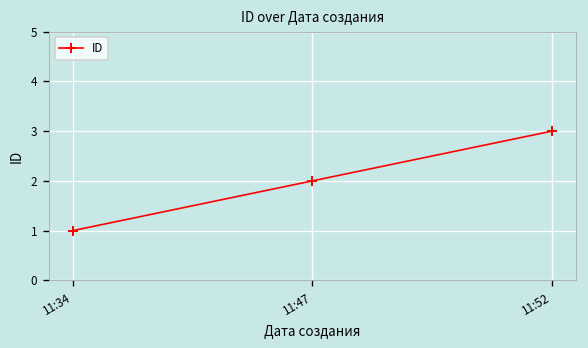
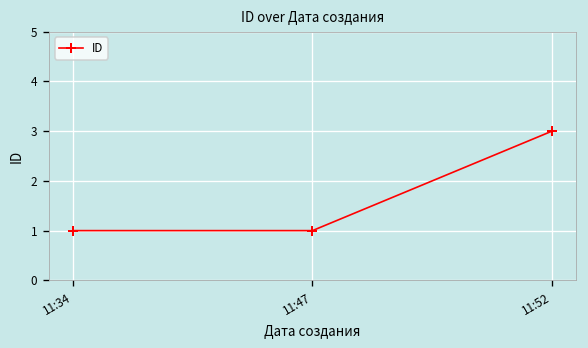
  {
    "11:34": 1,
-   "11:47": 2,
+   "11:47": 1,
    "11:52": 3
  }
